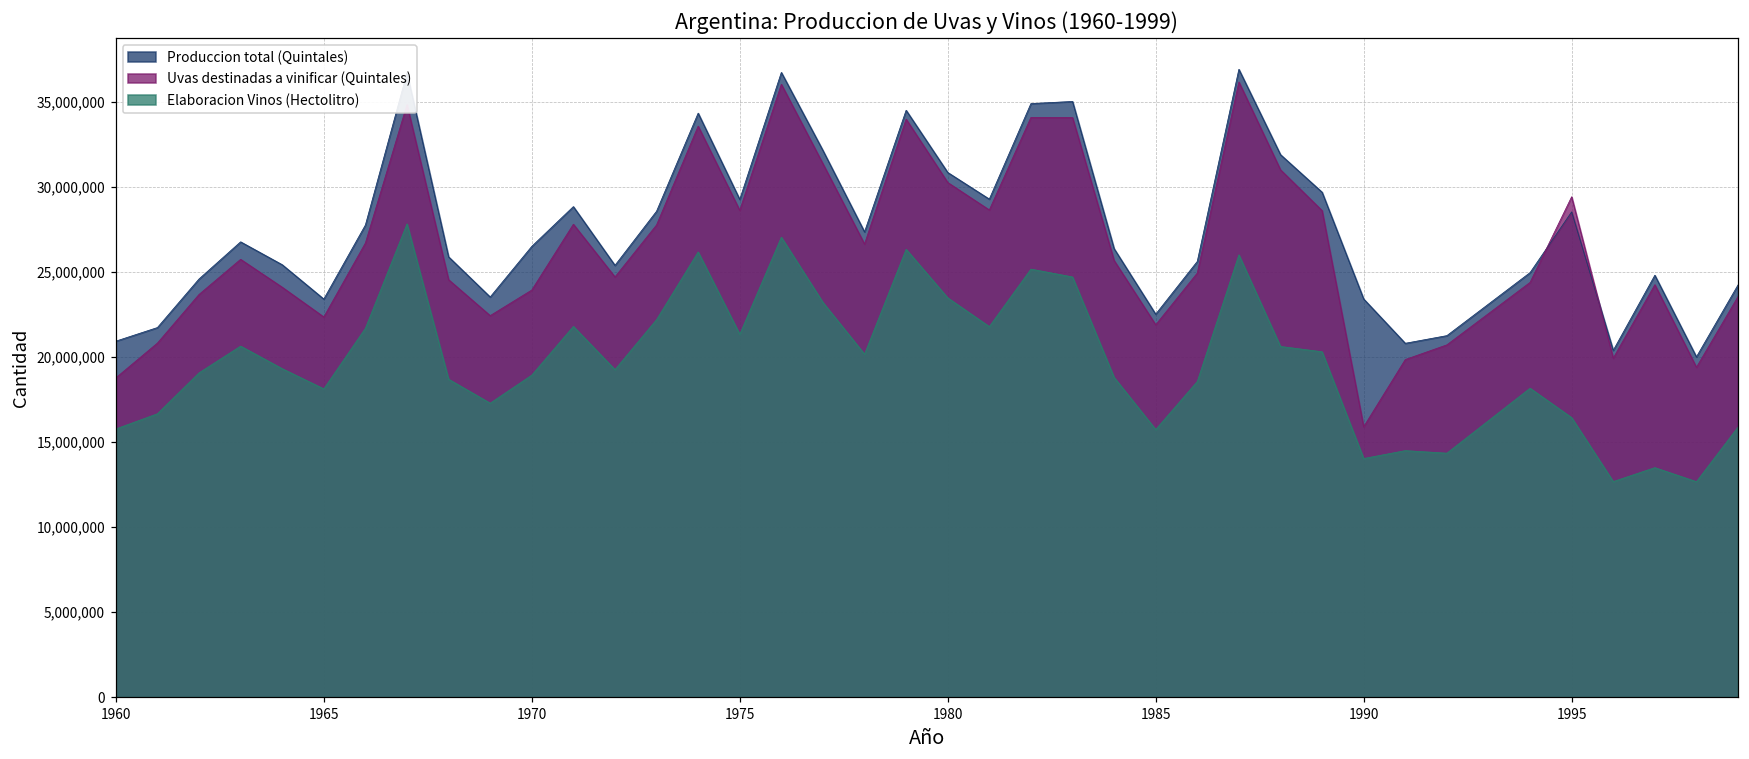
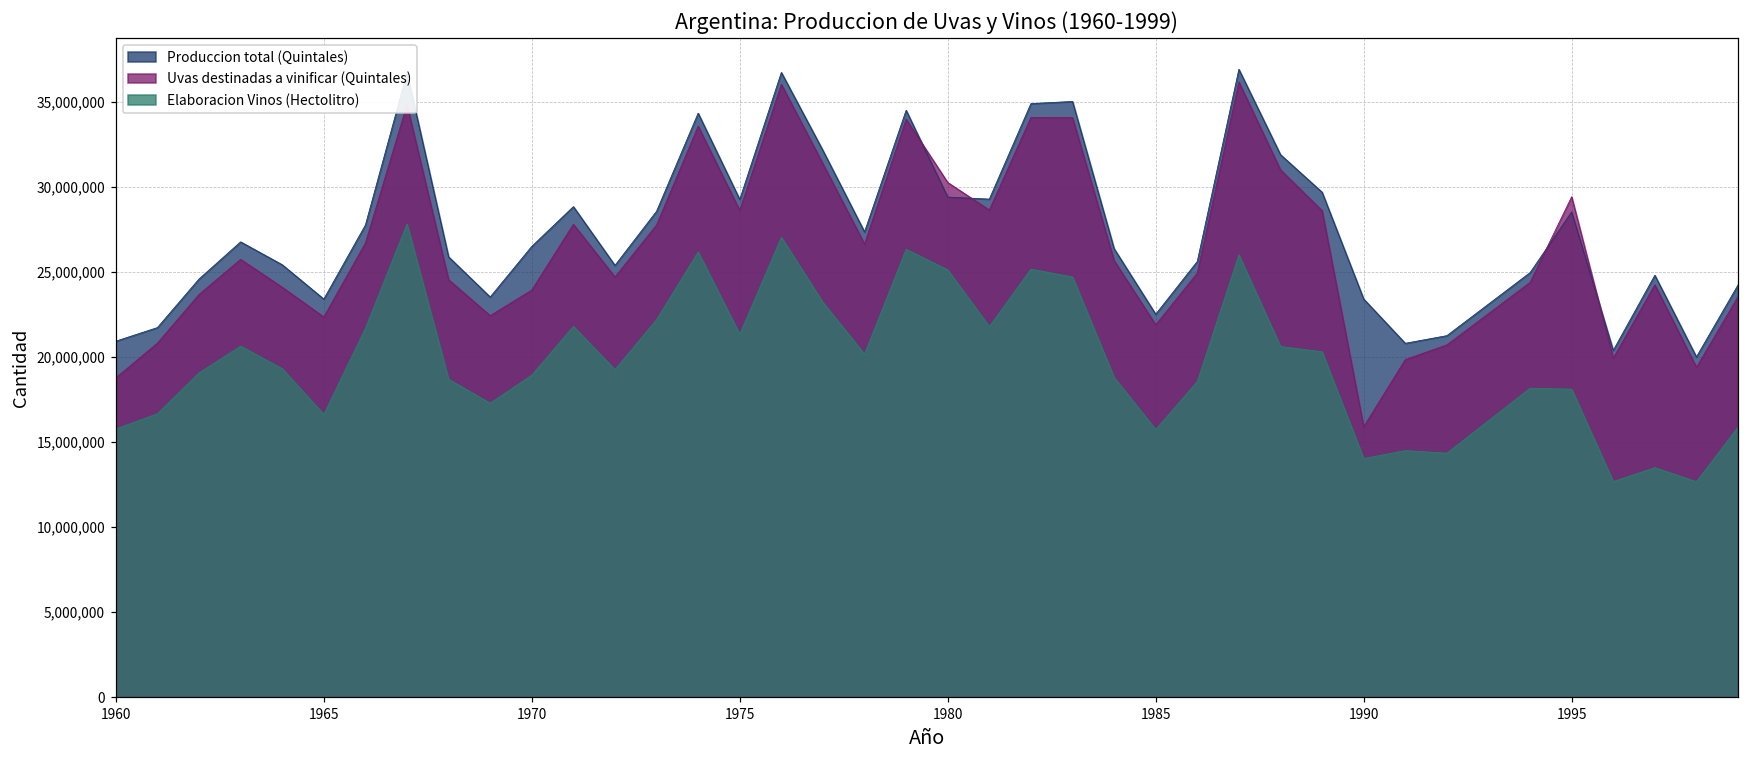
  {
    "Produccion total (Quintales)": {
      "1960": "20,900,000",
      "1965": "23,400,000",
      "1970": "26,500,000",
      "1975": "29,300,000",
-     "1980": "30,900,000",
+     "1980": "29,400,000",
      "1985": "22,500,000",
      "1990": "23,400,000",
      "1995": "28,500,000"
    },
    "Uvas destinadas a vinificar (Quintales)": {
      "1960": "18,800,000",
      "1965": "22,400,000",
      "1970": "23,900,000",
      "1975": "28,600,000",
      "1980": "30,300,000",
      "1985": "21,900,000",
      "1990": "15,900,000",
      "1995": "29,400,000"
    },
    "Elaboracion Vinos (Hectolitro)": {
      "1960": "15,800,000",
-     "1965": "18,100,000",
+     "1965": "16,600,000",
      "1970": "18,900,000",
      "1975": "21,300,000",
-     "1980": "23,500,000",
+     "1980": "25,100,000",
      "1985": "15,700,000",
      "1990": "14,000,000",
-     "1995": "16,400,000"
+     "1995": "18,100,000"
    }
  }
